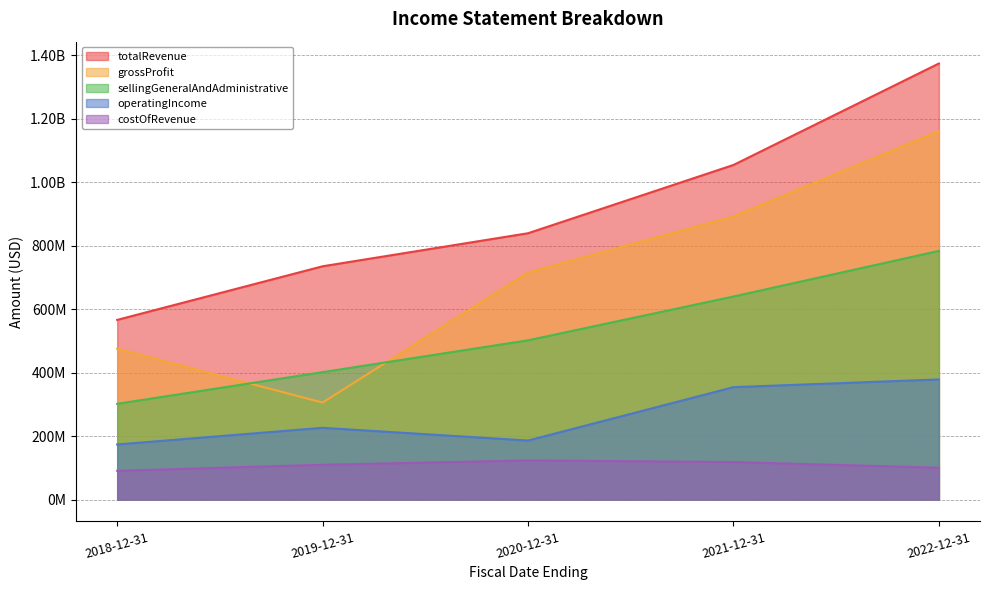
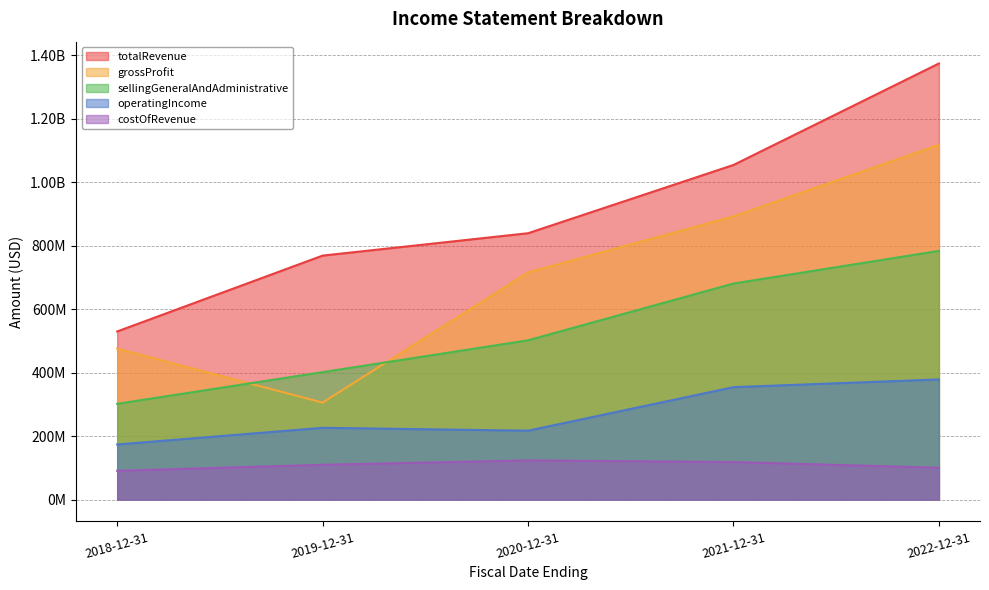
  {
    "totalRevenue": {
-     "2018-12-31": 570000000,
-     "2019-12-31": 740000000,
+     "2018-12-31": 530000000,
+     "2019-12-31": 770000000,
      "2020-12-31": 840000000,
      "2021-12-31": 1050000000,
      "2022-12-31": 1370000000
    },
    "grossProfit": {
      "2018-12-31": 480000000,
      "2019-12-31": 310000000,
      "2020-12-31": 720000000,
      "2021-12-31": 890000000,
-     "2022-12-31": 1160000000
+     "2022-12-31": 1120000000
    },
    "sellingGeneralAndAdministrative": {
      "2018-12-31": 300000000,
      "2019-12-31": 400000000,
      "2020-12-31": 500000000,
-     "2021-12-31": 640000000,
+     "2021-12-31": 680000000,
      "2022-12-31": 780000000
    },
    "operatingIncome": {
      "2018-12-31": 170000000,
      "2019-12-31": 230000000,
-     "2020-12-31": 190000000,
+     "2020-12-31": 220000000,
      "2021-12-31": 350000000,
      "2022-12-31": 380000000
    },
    "costOfRevenue": {
      "2018-12-31": 90000000,
      "2019-12-31": 110000000,
      "2020-12-31": 120000000,
      "2021-12-31": 120000000,
      "2022-12-31": 100000000
    }
  }
